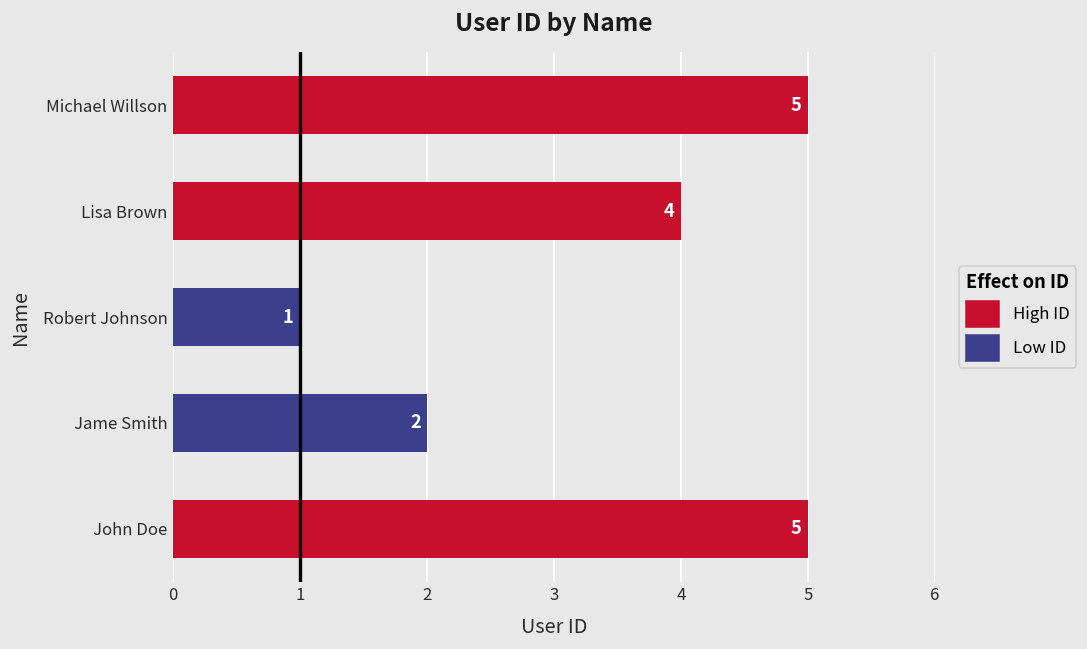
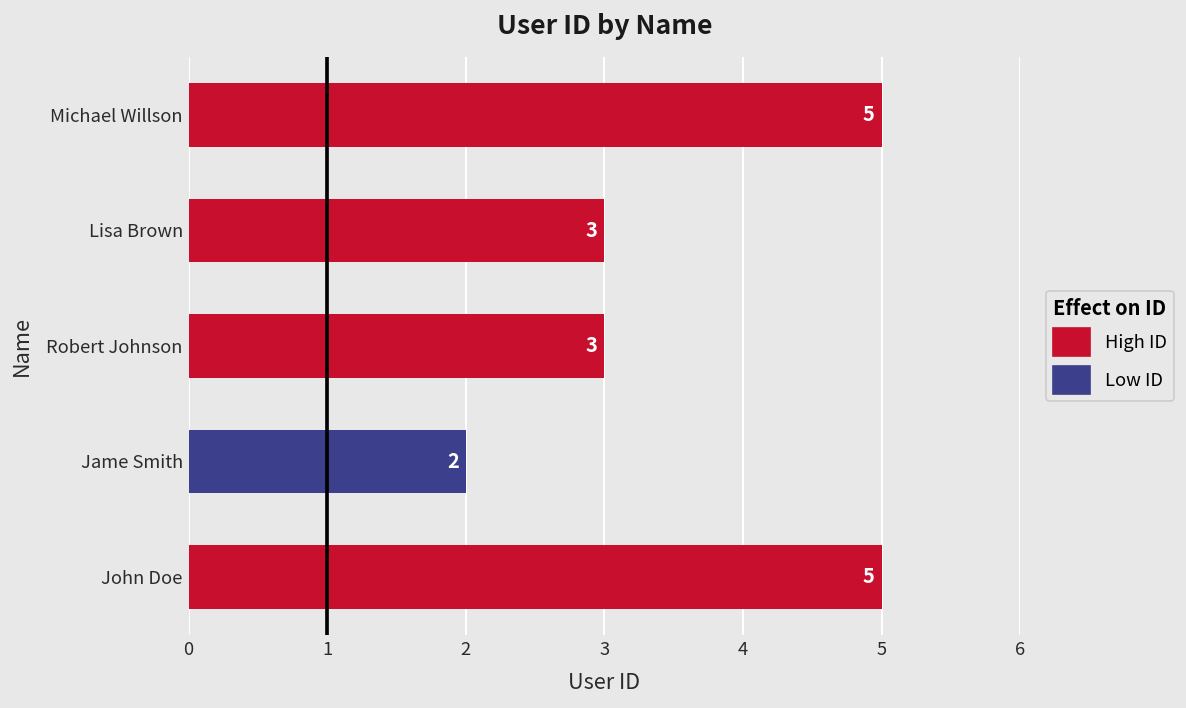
  {
    "Michael Willson": 5,
-   "Lisa Brown": 4,
-   "Robert Johnson": 1,
+   "Lisa Brown": 3,
+   "Robert Johnson": 3,
    "Jame Smith": 2,
    "John Doe": 5
  }
